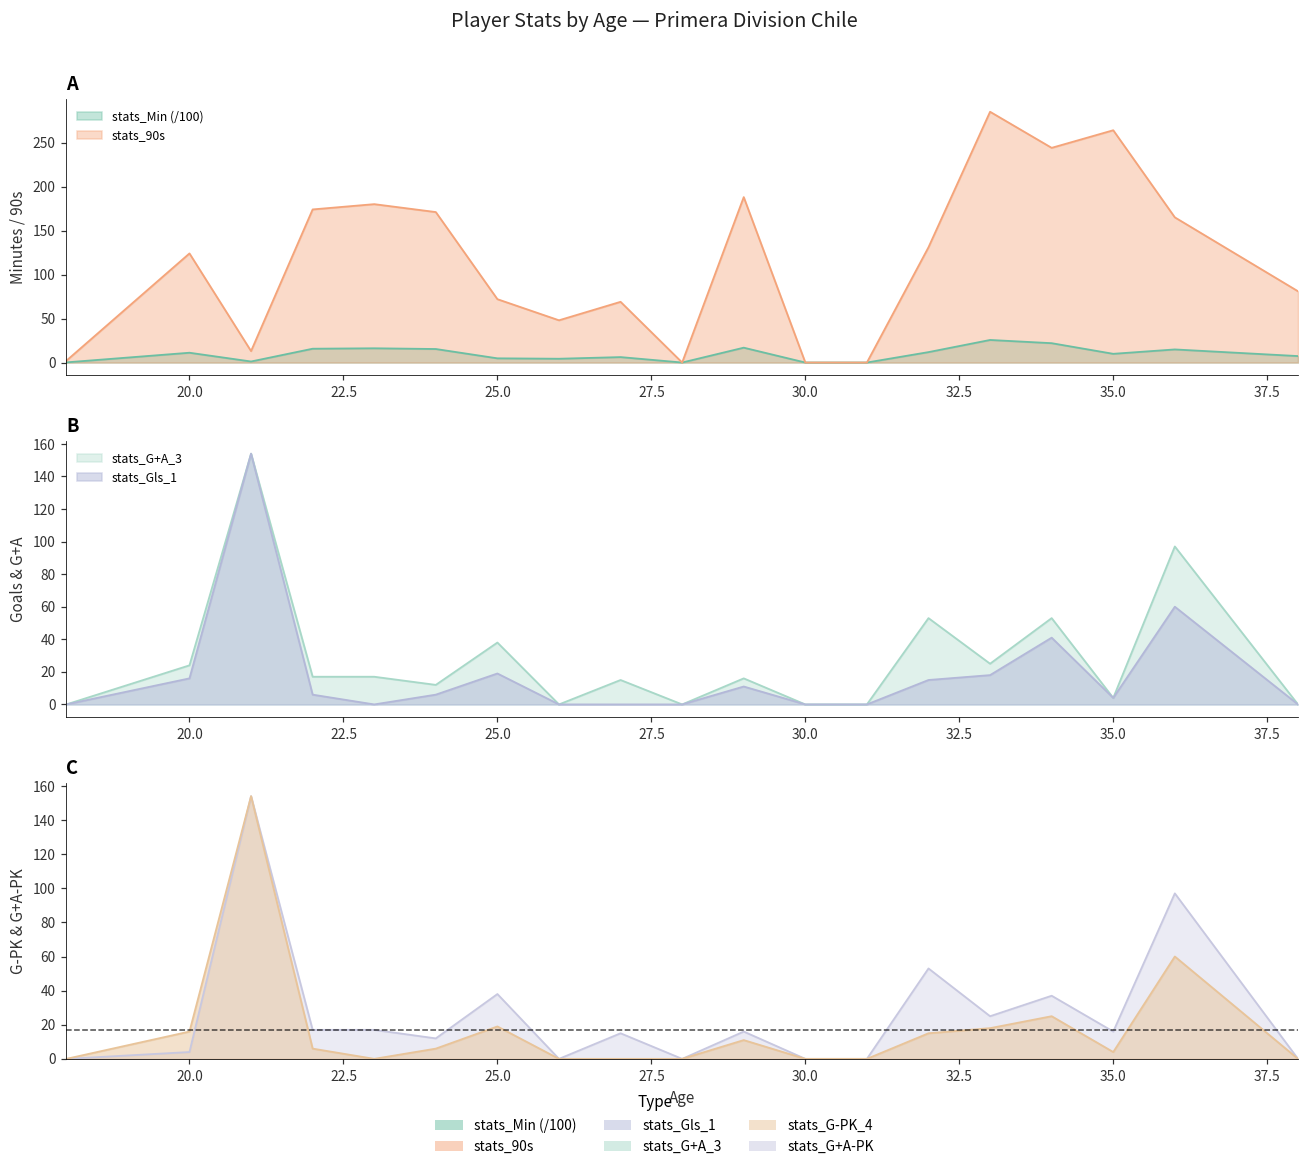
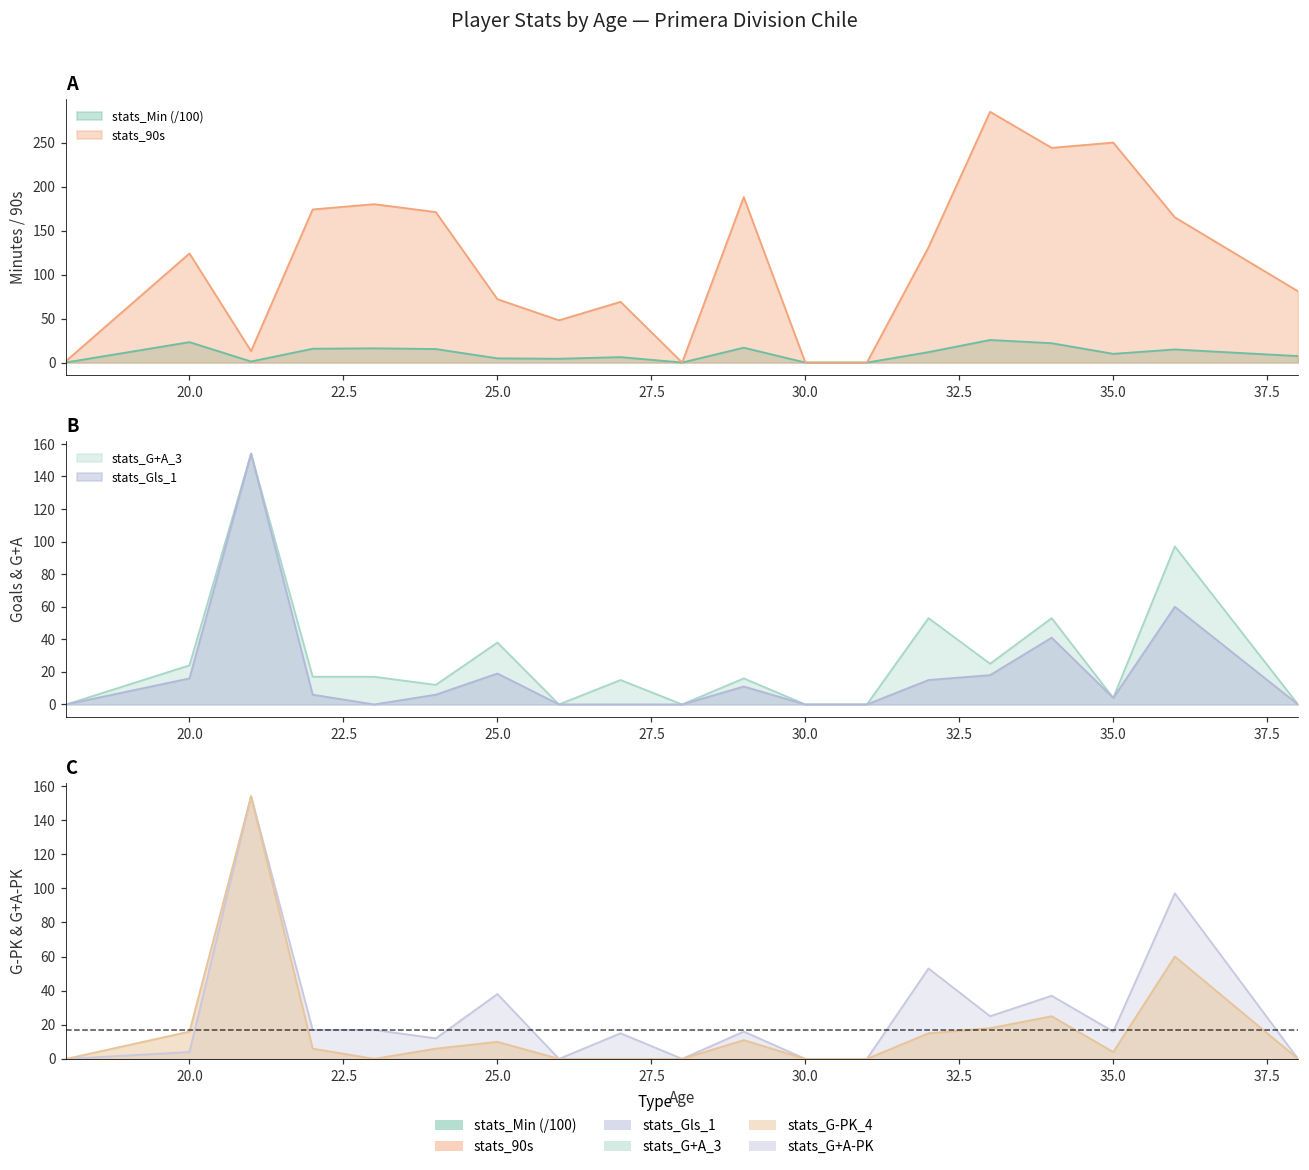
  {
    "A": {
      "stats_Min (/100)": {
-       "20.0": 10,
+       "20.0": 20,
        "25.0": 0,
        "35.0": 10
      },
      "stats_90s": {
        "20.0": 120,
        "25.0": 70,
-       "35.0": 260
+       "35.0": 250
      }
    },
    "C": {
      "stats_G+A-PK": {
        "20.0": 4,
        "25.0": 38,
        "35.0": 16
      },
      "stats_G-PK_4": {
        "20.0": 16,
-       "25.0": 19,
+       "25.0": 10,
        "35.0": 4
      }
    }
  }
